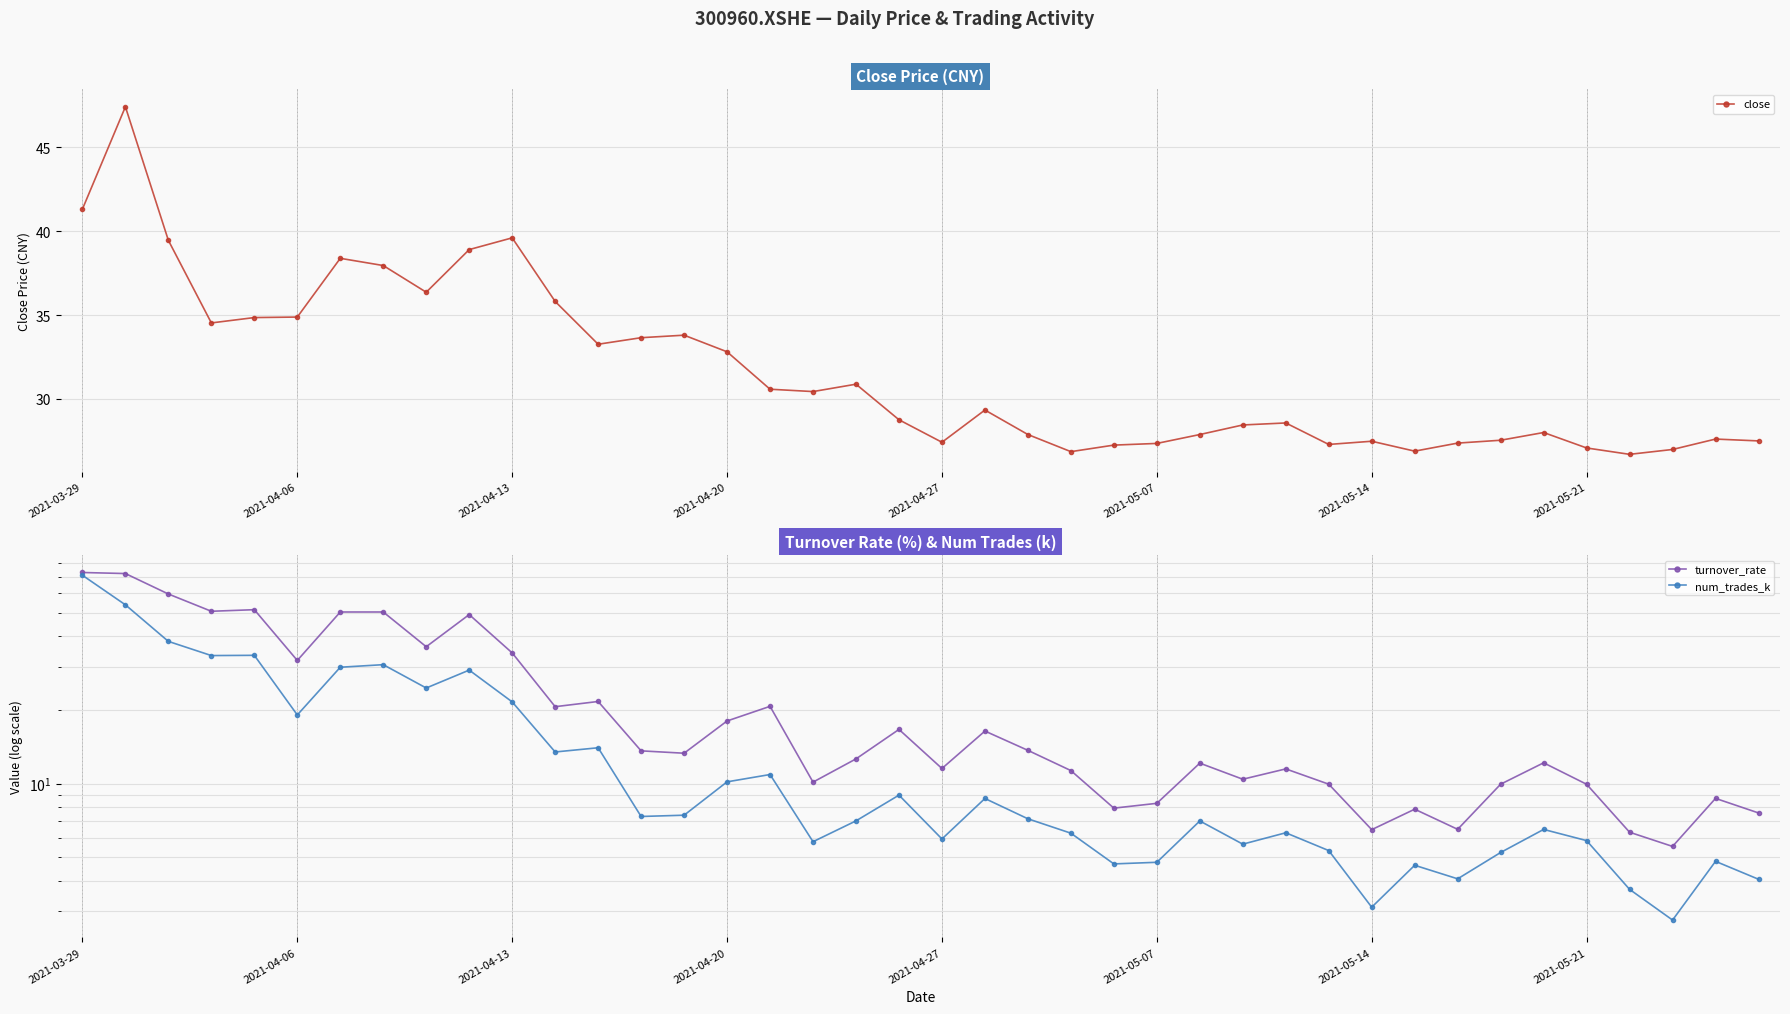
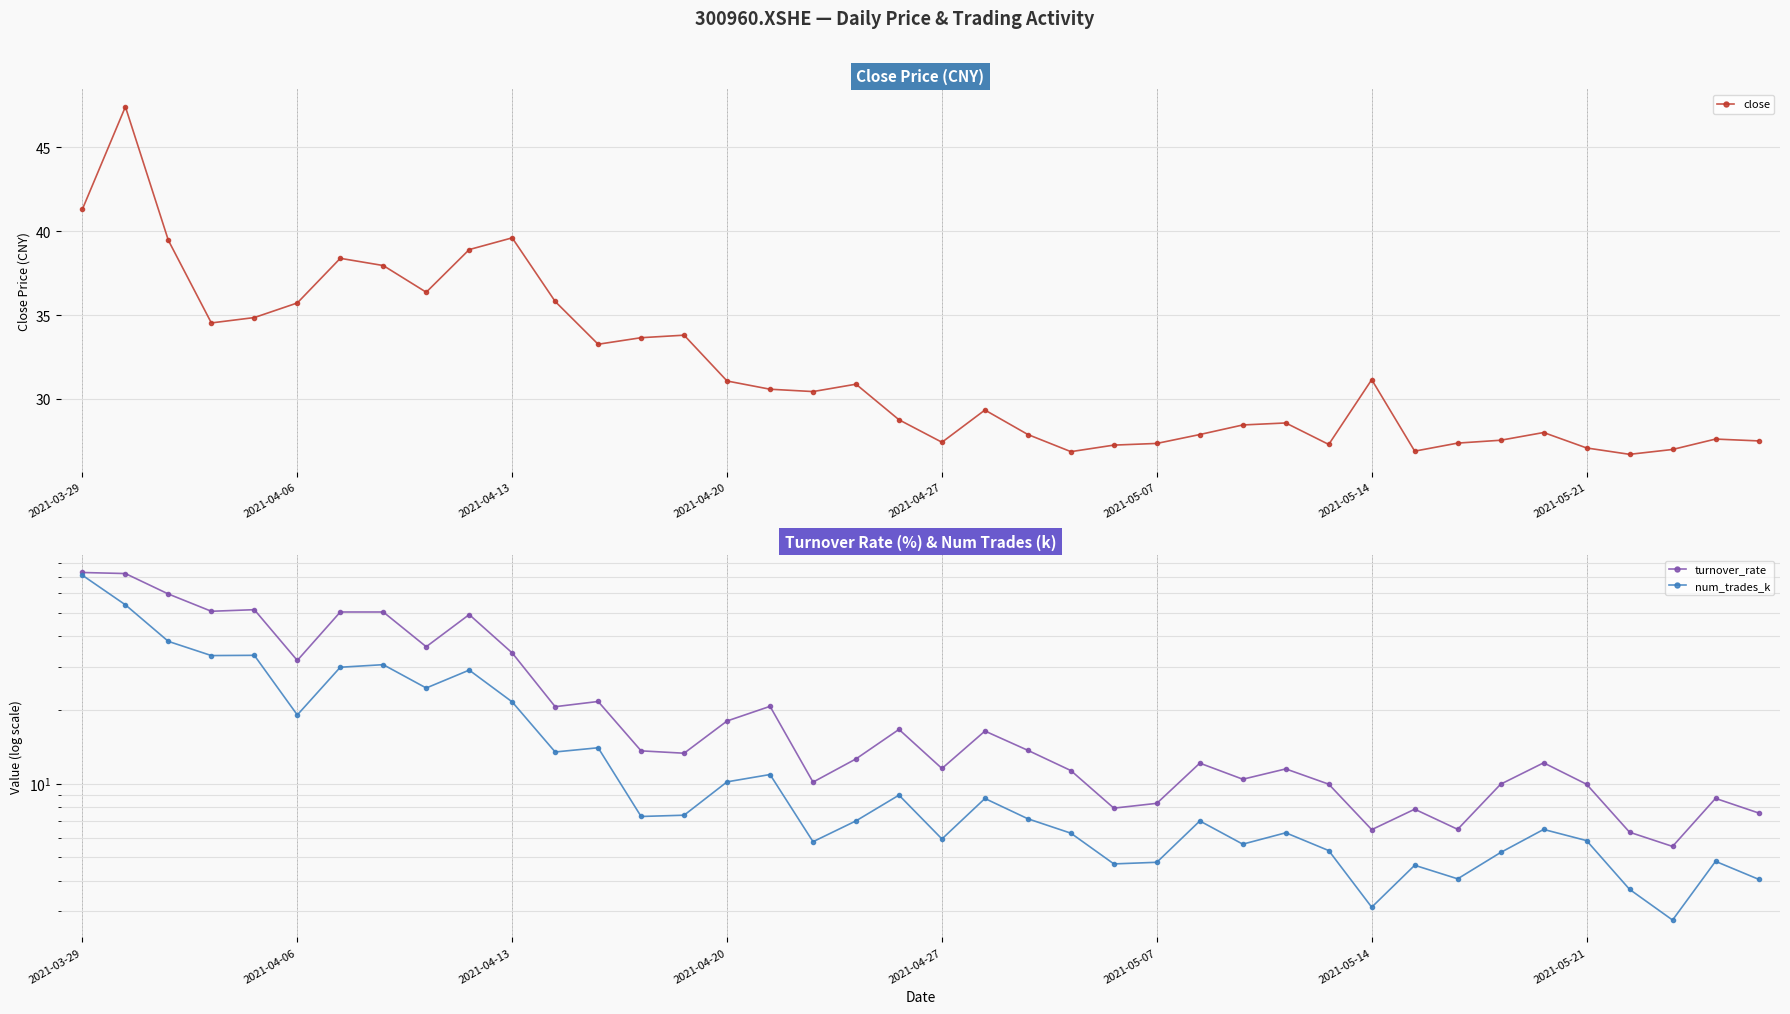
  {
    "Close Price (CNY)": {
      "2021-03-29": 41.3,
-     "2021-04-06": 34.9,
+     "2021-04-06": 35.7,
      "2021-04-13": 39.6,
-     "2021-04-20": 32.8,
+     "2021-04-20": 31.1,
      "2021-04-27": 27.4,
      "2021-05-07": 27.4,
-     "2021-05-14": 27.5,
+     "2021-05-14": 31.2,
      "2021-05-21": 27.1
    }
  }
